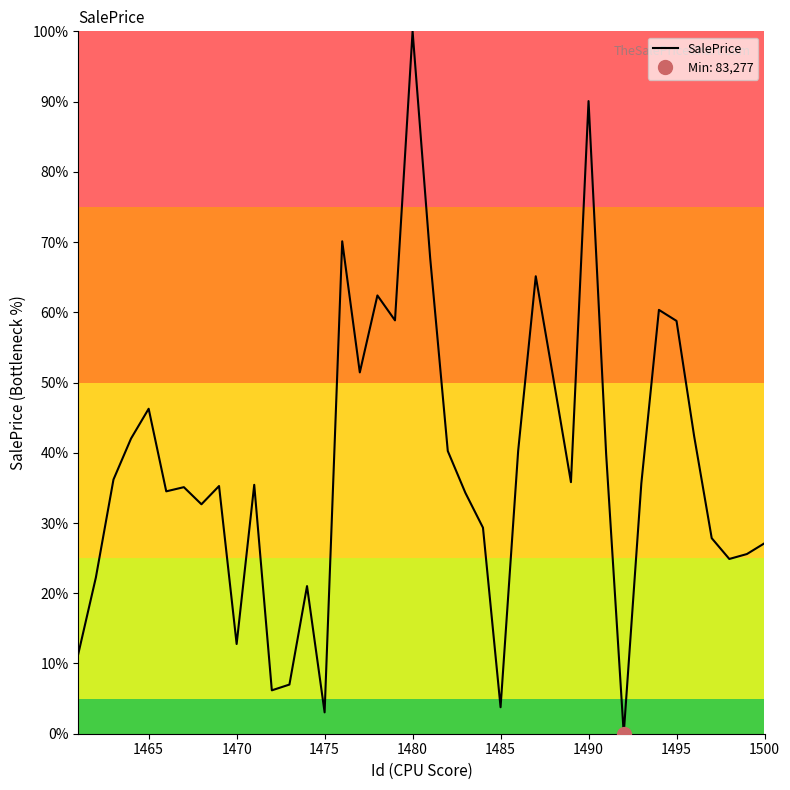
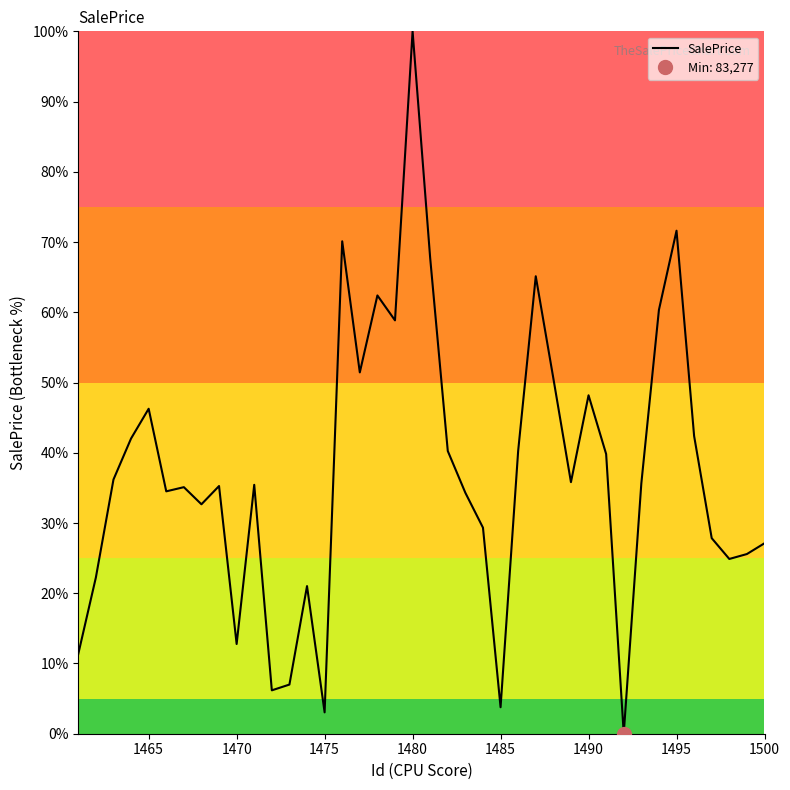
  {
    "SalePrice": {
      "1465": "46%",
      "1470": "13%",
      "1475": "3%",
      "1480": "100%",
      "1485": "4%",
-     "1490": "90%",
-     "1495": "59%",
+     "1490": "48%",
+     "1495": "72%",
      "1500": "27%"
    }
  }
